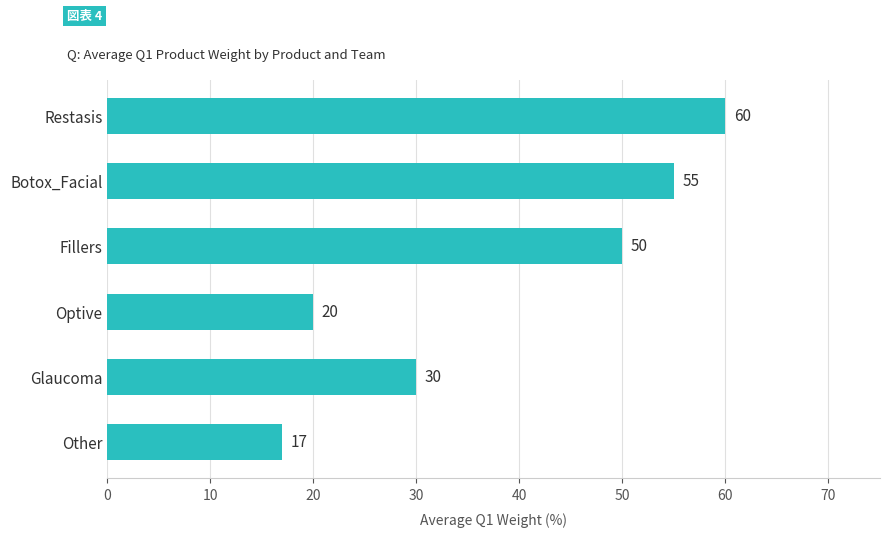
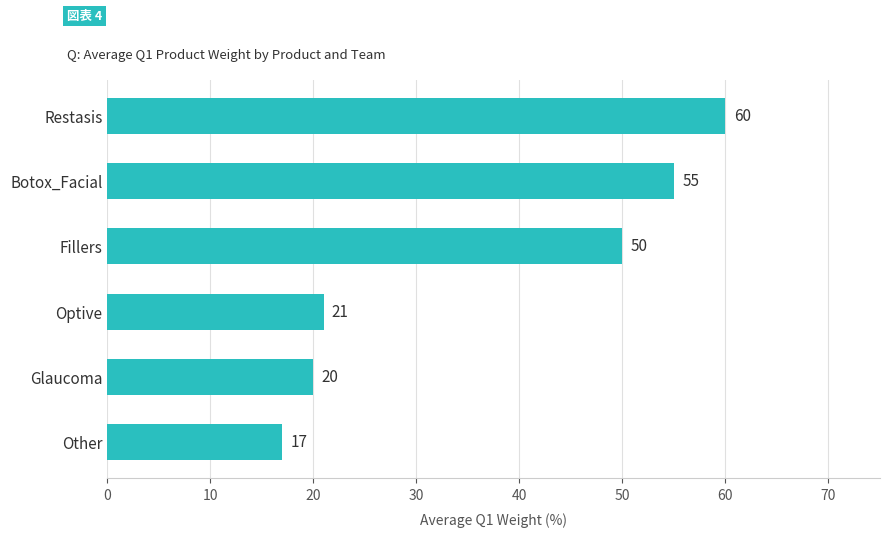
  {
    "Restasis": 60,
    "Botox_Facial": 55,
    "Fillers": 50,
-   "Optive": 20,
-   "Glaucoma": 30,
+   "Optive": 21,
+   "Glaucoma": 20,
    "Other": 17
  }
